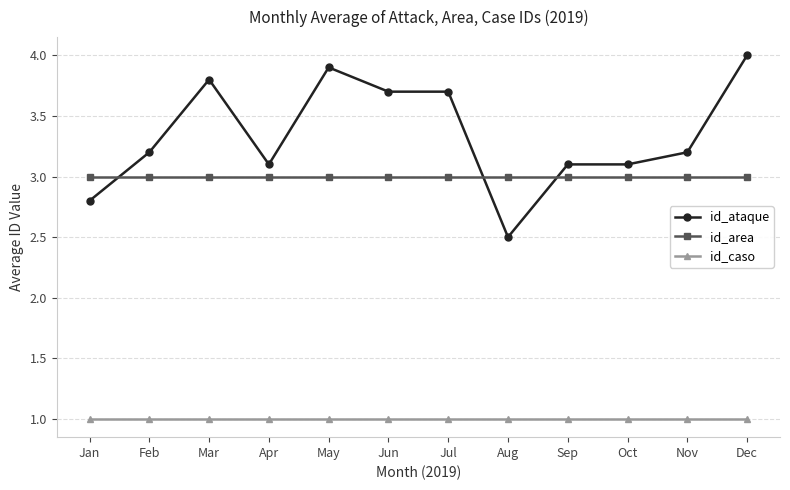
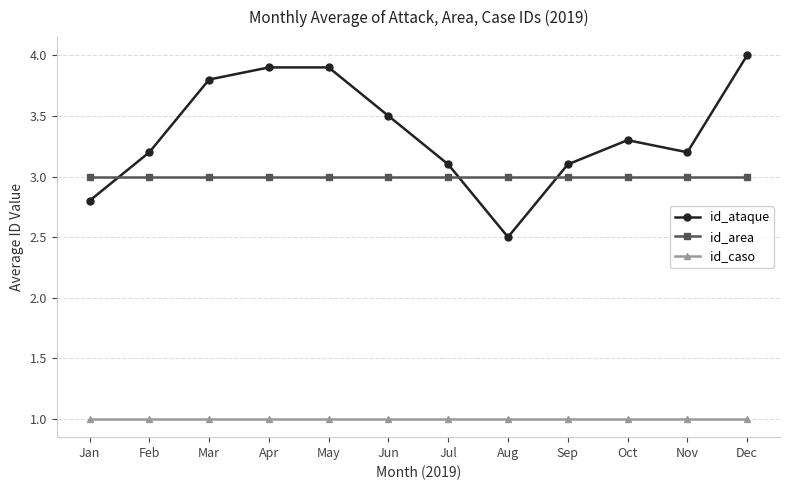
  {
    "id_ataque": {
      "Jan": 2.8,
      "Feb": 3.2,
      "Mar": 3.8,
-     "Apr": 3.1,
+     "Apr": 3.9,
      "May": 3.9,
-     "Jun": 3.7,
-     "Jul": 3.7,
+     "Jun": 3.5,
+     "Jul": 3.1,
      "Aug": 2.5,
      "Sep": 3.1,
-     "Oct": 3.1,
+     "Oct": 3.3,
      "Nov": 3.2,
      "Dec": 4.0
    },
    "id_area": {
      "Jan": 3.0,
      "Feb": 3.0,
      "Mar": 3.0,
      "Apr": 3.0,
      "May": 3.0,
      "Jun": 3.0,
      "Jul": 3.0,
      "Aug": 3.0,
      "Sep": 3.0,
      "Oct": 3.0,
      "Nov": 3.0,
      "Dec": 3.0
    },
    "id_caso": {
      "Jan": 1.0,
      "Feb": 1.0,
      "Mar": 1.0,
      "Apr": 1.0,
      "May": 1.0,
      "Jun": 1.0,
      "Jul": 1.0,
      "Aug": 1.0,
      "Sep": 1.0,
      "Oct": 1.0,
      "Nov": 1.0,
      "Dec": 1.0
    }
  }
